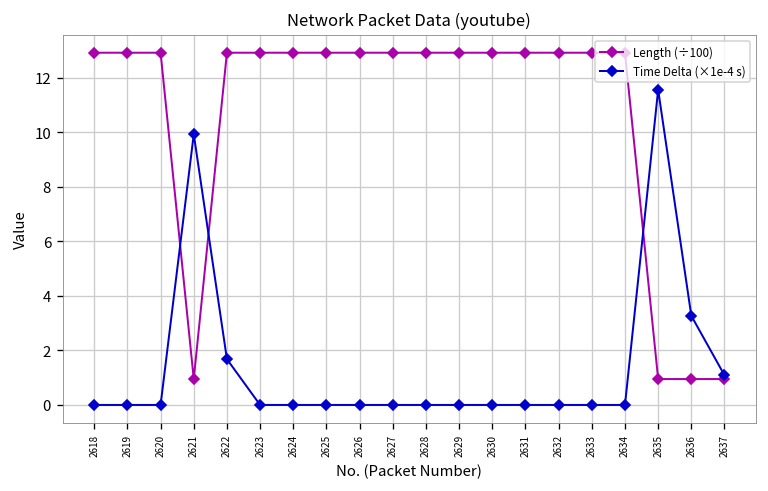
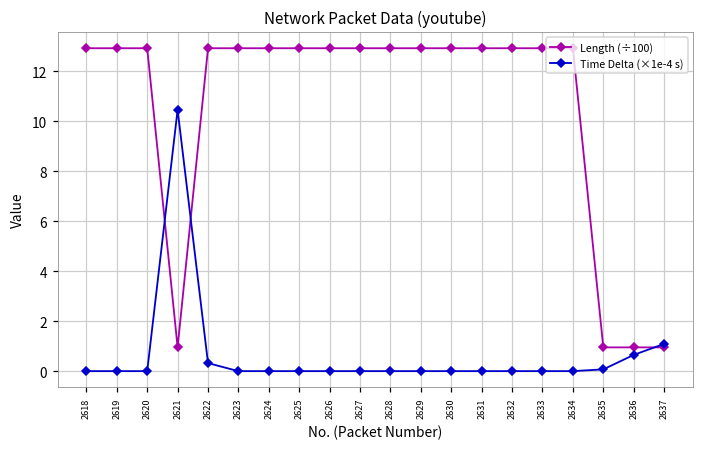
  {
    "Length (÷100)": {
      "2618": 12.9,
      "2619": 12.9,
      "2620": 12.9,
      "2621": 1.0,
      "2622": 12.9,
      "2623": 12.9,
      "2624": 12.9,
      "2625": 12.9,
      "2626": 12.9,
      "2627": 12.9,
      "2628": 12.9,
      "2629": 12.9,
      "2630": 12.9,
      "2631": 12.9,
      "2632": 12.9,
      "2633": 12.9,
      "2635": 1.0,
      "2636": 1.0,
      "2637": 1.0
    },
    "Time Delta (×1e-4 s)": {
      "2618": 0.0,
      "2619": 0.0,
      "2620": 0.0,
-     "2621": 9.9,
-     "2622": 1.7,
+     "2621": 10.5,
+     "2622": 0.3,
      "2623": 0.0,
      "2624": 0.0,
      "2625": 0.0,
      "2626": 0.0,
      "2627": 0.0,
      "2628": 0.0,
      "2629": 0.0,
      "2630": 0.0,
      "2631": 0.0,
      "2632": 0.0,
      "2633": 0.0,
      "2634": 0.0,
-     "2635": 11.6,
-     "2636": 3.3,
+     "2635": 0.1,
+     "2636": 0.6,
      "2637": 1.1
    }
  }
